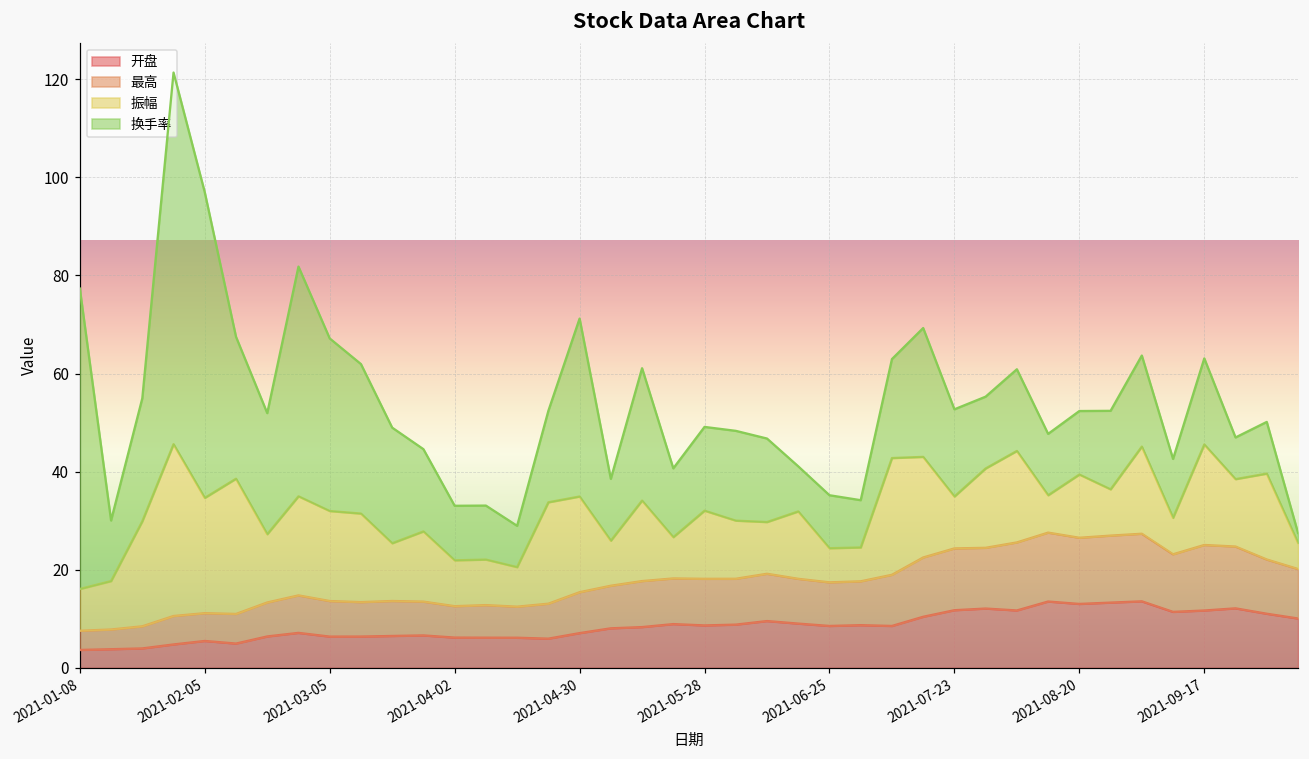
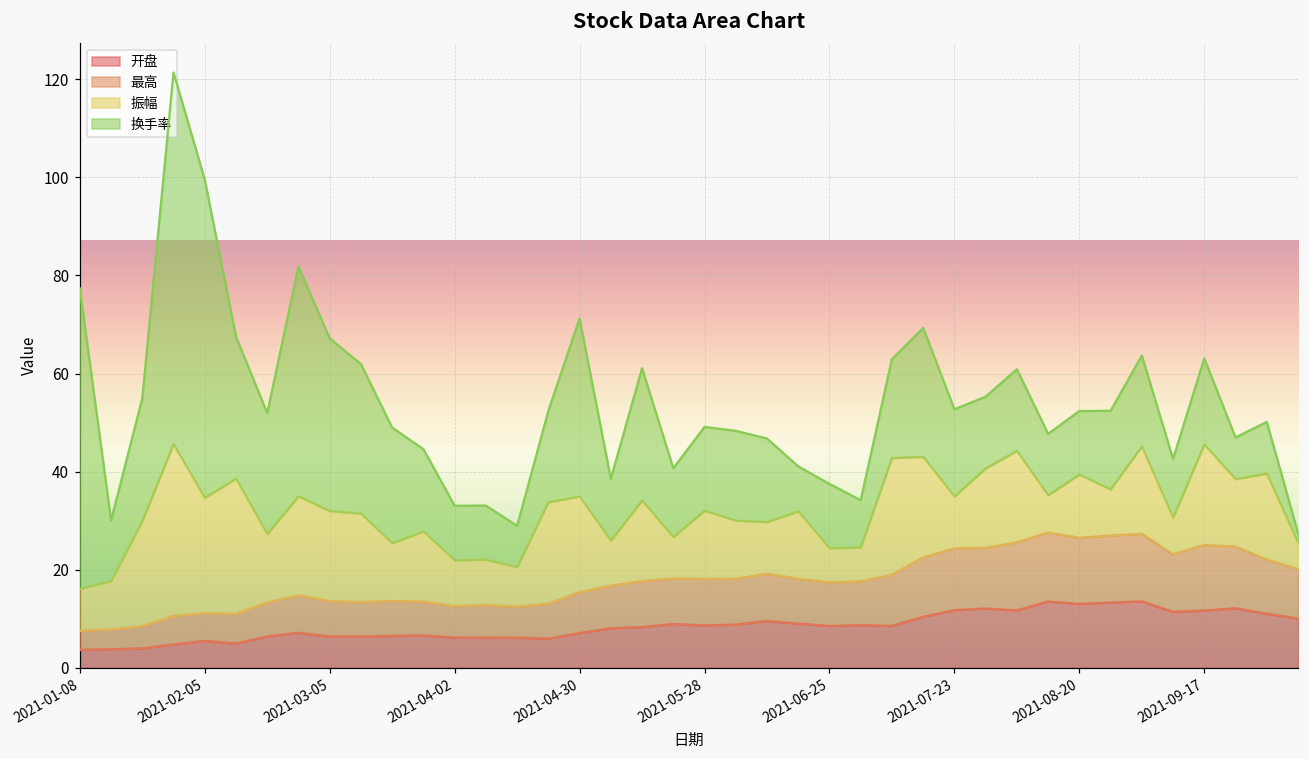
  {
    "换手率": {
      "2021-01-08": 61,
-     "2021-02-05": 62,
+     "2021-02-05": 65,
      "2021-03-05": 35,
      "2021-04-02": 11,
      "2021-04-30": 36,
      "2021-05-28": 17,
-     "2021-06-25": 11,
+     "2021-06-25": 13,
      "2021-07-23": 18,
      "2021-08-20": 13,
      "2021-09-17": 18
    }
  }
